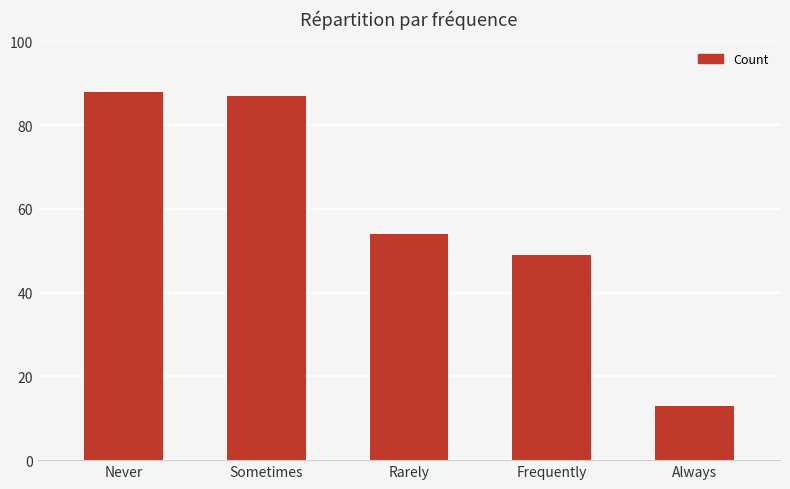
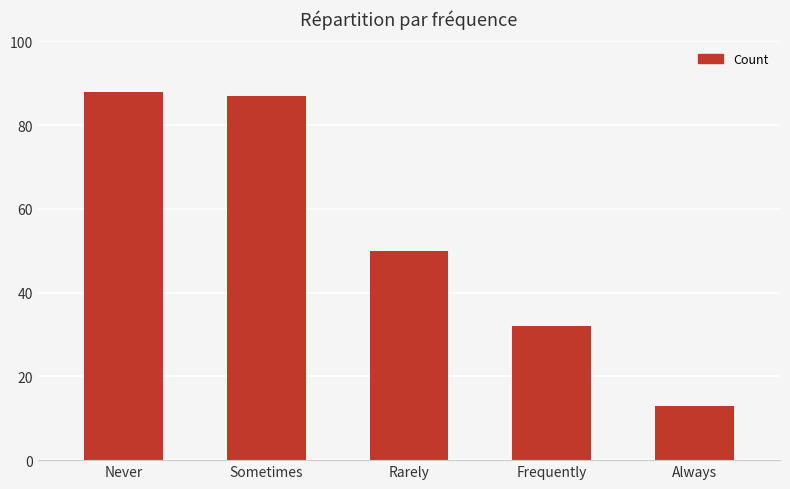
  {
    "Never": 88,
    "Sometimes": 87,
-   "Rarely": 54,
-   "Frequently": 49,
+   "Rarely": 50,
+   "Frequently": 32,
    "Always": 13
  }
